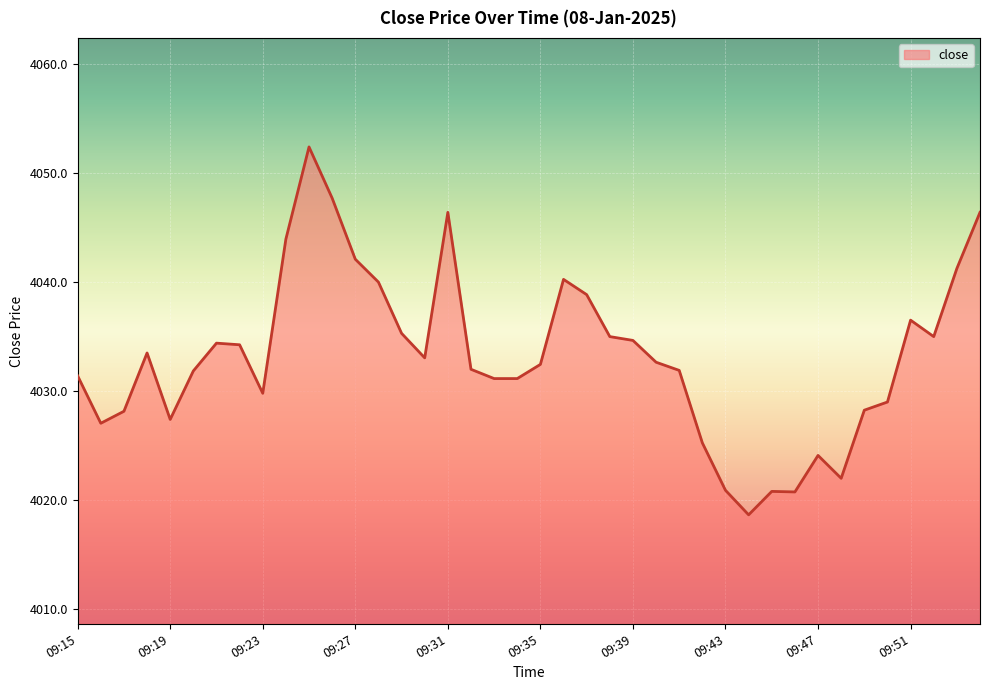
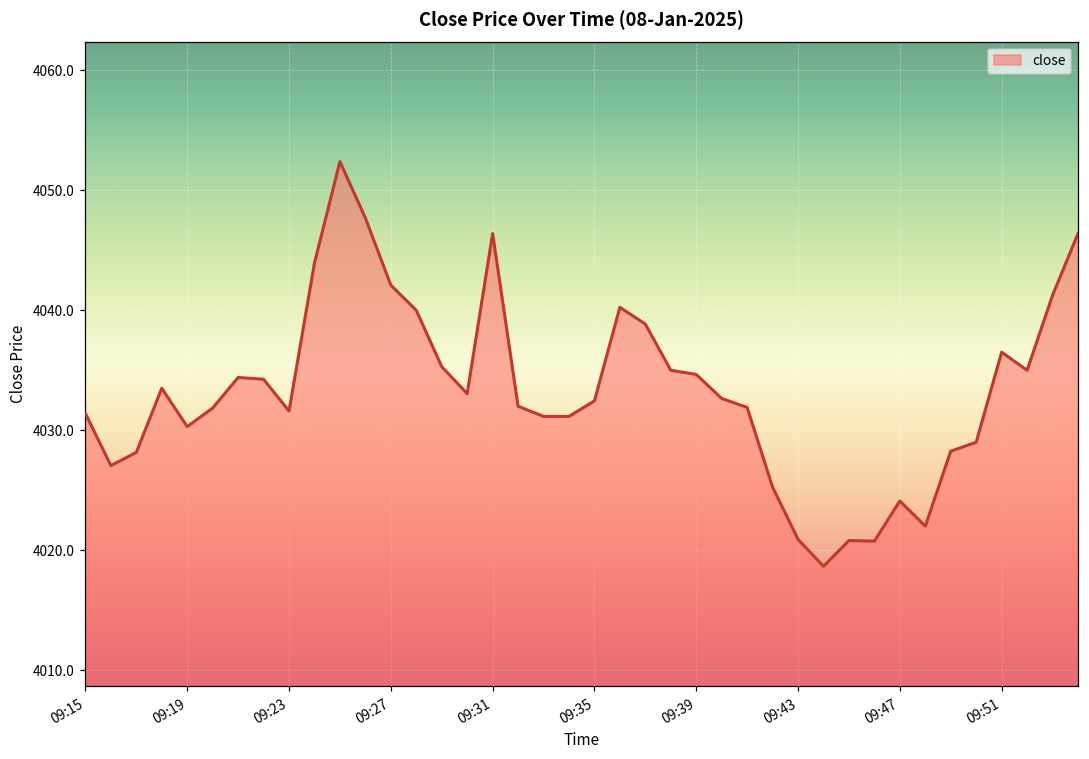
  {
    "09:15": 4031.4,
-   "09:19": 4027.4,
-   "09:23": 4029.8,
+   "09:19": 4030.3,
+   "09:23": 4031.6,
    "09:27": 4042.1,
    "09:31": 4046.4,
    "09:35": 4032.5,
    "09:39": 4034.7,
    "09:43": 4020.9,
    "09:47": 4024.1,
    "09:51": 4036.5
  }
